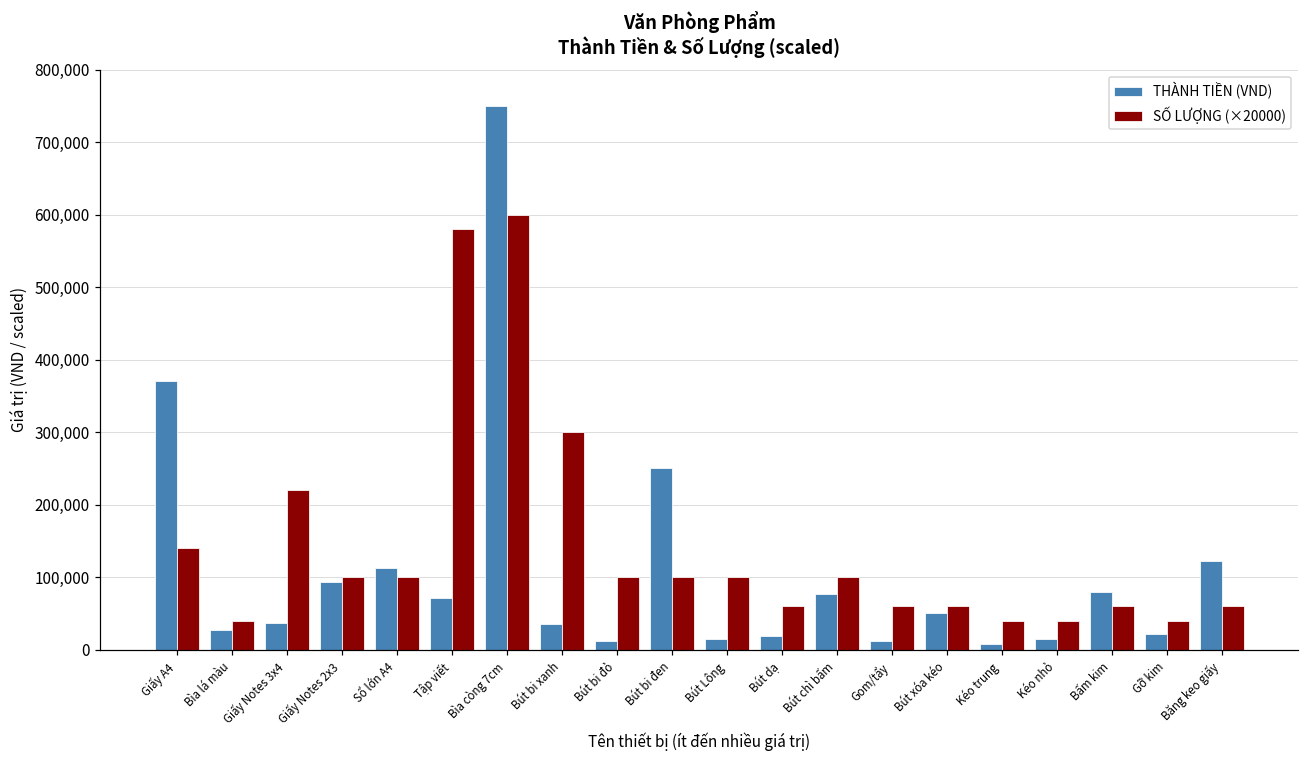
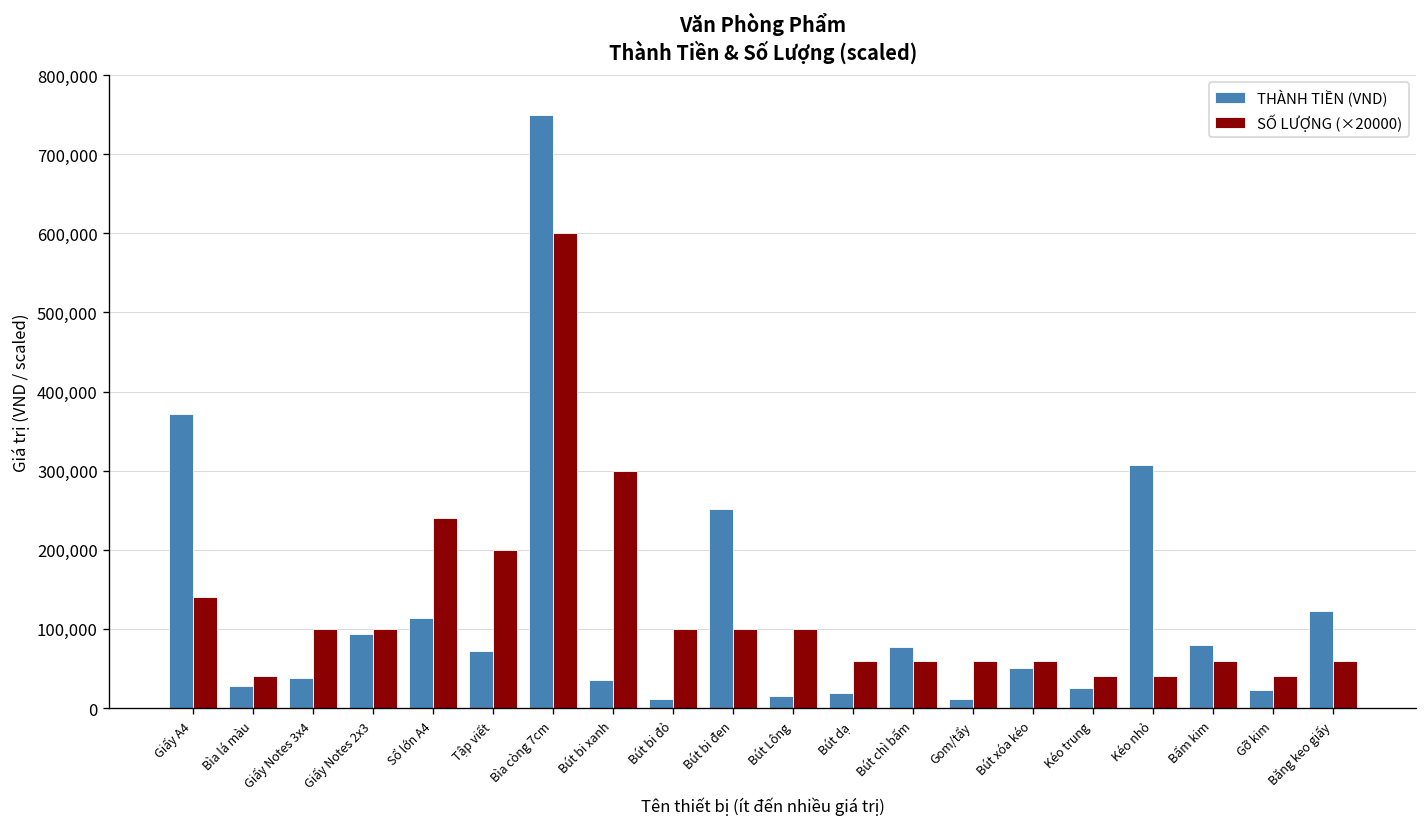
  {
    "THÀNH TIỀN (VND)": {
      "Giấy A4": "370,000",
      "Bìa lá màu": "30,000",
      "Giấy Notes 3x4": "40,000",
      "Giấy Notes 2x3": "90,000",
      "Sổ lớn A4": "110,000",
      "Tập viết": "70,000",
      "Bìa còng 7cm": "750,000",
      "Bút bi xanh": "40,000",
      "Bút bi đỏ": "10,000",
      "Bút bi đen": "250,000",
      "Bút Lông": "20,000",
      "Bút dạ": "20,000",
      "Bút chì bấm": "80,000",
      "Gom/tẩy": "10,000",
      "Bút xóa kéo": "50,000",
-     "Kéo trung": "10,000",
-     "Kéo nhỏ": "20,000",
+     "Kéo trung": "30,000",
+     "Kéo nhỏ": "310,000",
      "Bấm kim": "80,000",
      "Gỡ kim": "20,000",
      "Băng keo giấy": "120,000"
    },
    "SỐ LƯỢNG (×20000)": {
      "Giấy A4": "140,000",
      "Bìa lá màu": "40,000",
-     "Giấy Notes 3x4": "220,000",
+     "Giấy Notes 3x4": "100,000",
      "Giấy Notes 2x3": "100,000",
-     "Sổ lớn A4": "100,000",
-     "Tập viết": "580,000",
+     "Sổ lớn A4": "240,000",
+     "Tập viết": "200,000",
      "Bìa còng 7cm": "600,000",
      "Bút bi xanh": "300,000",
      "Bút bi đỏ": "100,000",
      "Bút bi đen": "100,000",
      "Bút Lông": "100,000",
      "Bút dạ": "60,000",
-     "Bút chì bấm": "100,000",
+     "Bút chì bấm": "60,000",
      "Gom/tẩy": "60,000",
      "Bút xóa kéo": "60,000",
      "Kéo trung": "40,000",
      "Kéo nhỏ": "40,000",
      "Bấm kim": "60,000",
      "Gỡ kim": "40,000",
      "Băng keo giấy": "60,000"
    }
  }
